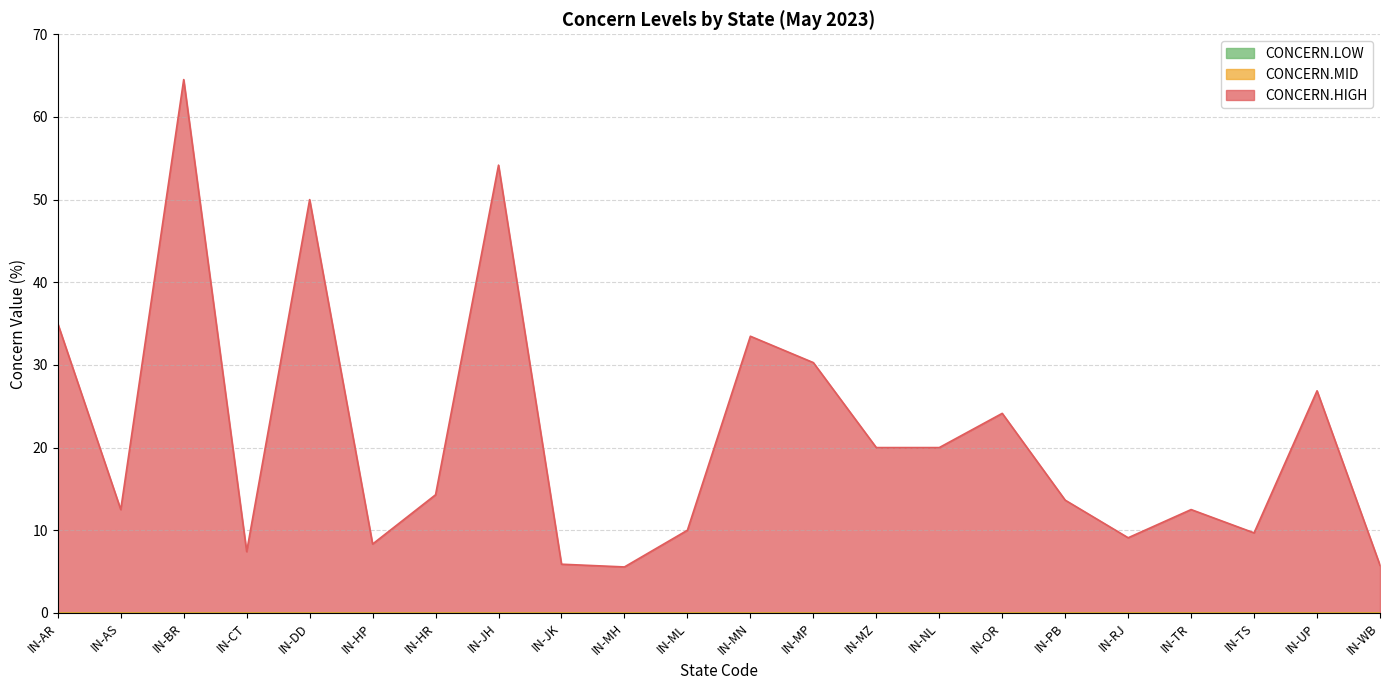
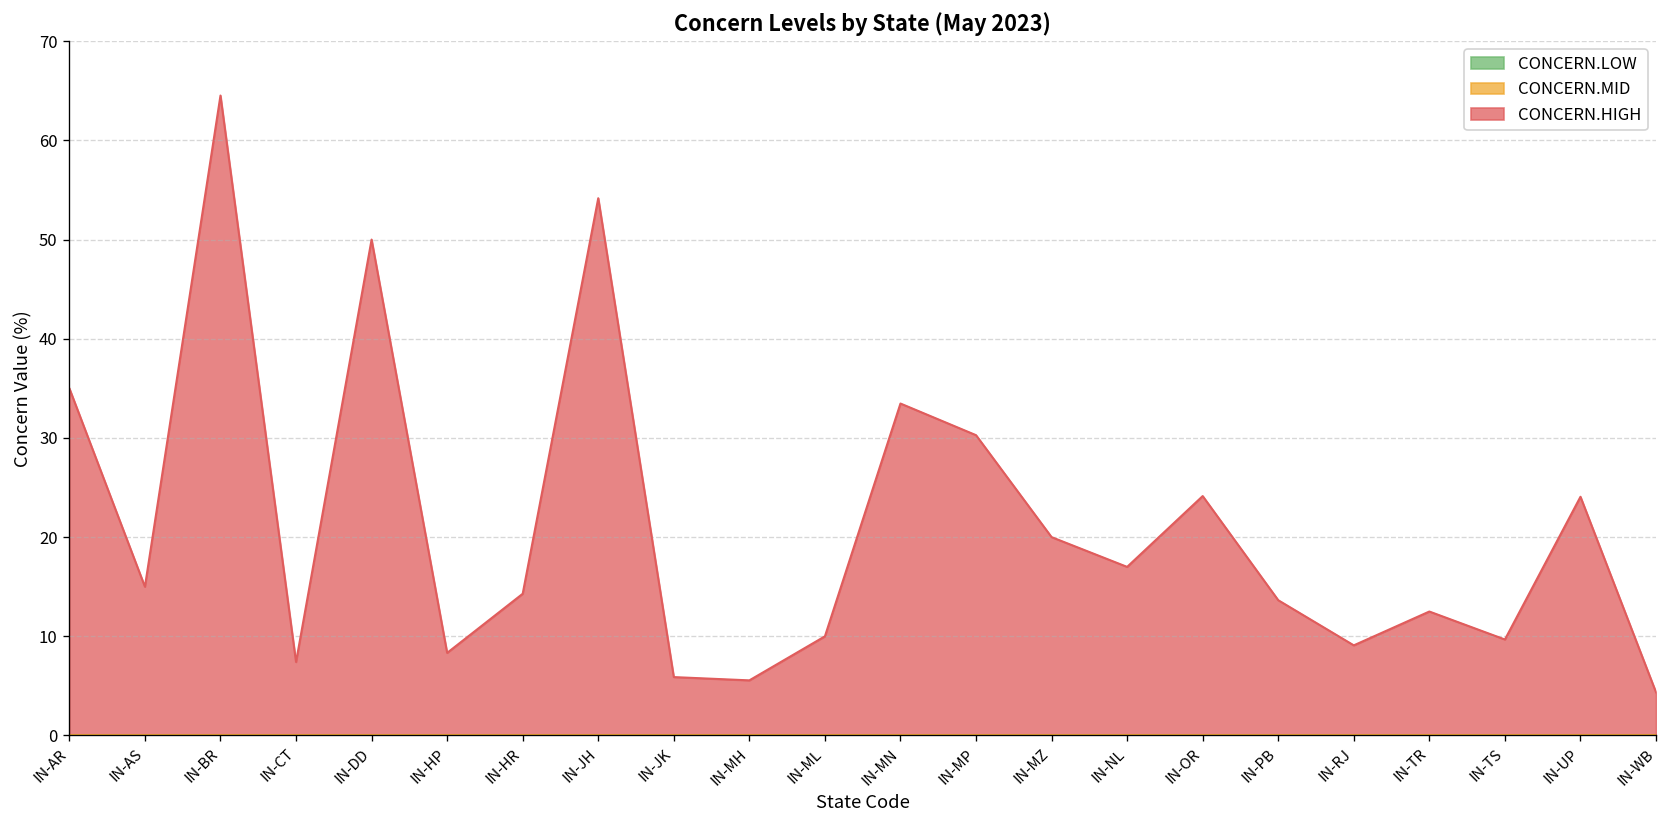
  {
    "CONCERN.MID": {
      "IN-AR": 0,
      "IN-AS": 0,
      "IN-BR": 0,
      "IN-CT": 0,
      "IN-DD": 0,
      "IN-HP": 0,
      "IN-HR": 0,
      "IN-JH": 0,
      "IN-JK": 0,
      "IN-MH": 0,
      "IN-ML": 0,
      "IN-MN": 0,
      "IN-MP": 0,
      "IN-MZ": 0,
      "IN-NL": 0,
      "IN-OR": 0,
      "IN-PB": 0,
      "IN-RJ": 0,
      "IN-TR": 0,
      "IN-TS": 0,
      "IN-UP": 0,
      "IN-WB": 0
    },
    "CONCERN.HIGH": {
      "IN-AR": 35,
-     "IN-AS": 13,
+     "IN-AS": 15,
      "IN-BR": 65,
      "IN-CT": 7,
      "IN-DD": 50,
      "IN-HP": 8,
      "IN-HR": 14,
      "IN-JH": 54,
      "IN-JK": 6,
      "IN-MH": 6,
      "IN-ML": 10,
      "IN-MN": 33,
      "IN-MP": 30,
      "IN-MZ": 20,
-     "IN-NL": 20,
+     "IN-NL": 17,
      "IN-OR": 24,
      "IN-PB": 14,
      "IN-RJ": 9,
      "IN-TR": 13,
      "IN-TS": 10,
-     "IN-UP": 27,
-     "IN-WB": 6
+     "IN-UP": 24,
+     "IN-WB": 4
    }
  }
